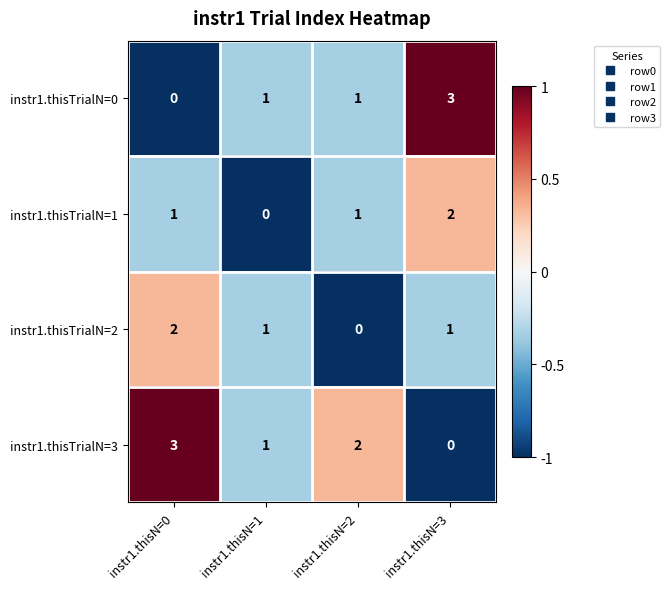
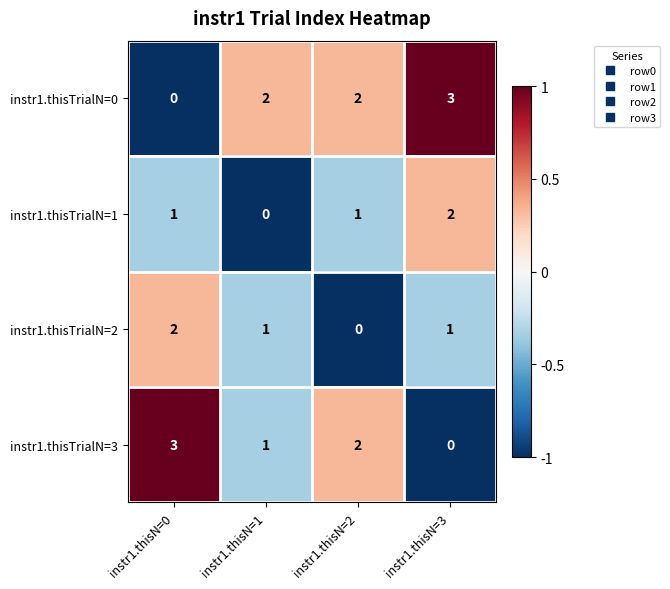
  {
    "instr1.thisTrialN=0": {
      "instr1.thisN=0": 0,
-     "instr1.thisN=1": 1,
-     "instr1.thisN=2": 1,
+     "instr1.thisN=1": 2,
+     "instr1.thisN=2": 2,
      "instr1.thisN=3": 3
    },
    "instr1.thisTrialN=1": {
      "instr1.thisN=0": 1,
      "instr1.thisN=1": 0,
      "instr1.thisN=2": 1,
      "instr1.thisN=3": 2
    },
    "instr1.thisTrialN=2": {
      "instr1.thisN=0": 2,
      "instr1.thisN=1": 1,
      "instr1.thisN=2": 0,
      "instr1.thisN=3": 1
    },
    "instr1.thisTrialN=3": {
      "instr1.thisN=0": 3,
      "instr1.thisN=1": 1,
      "instr1.thisN=2": 2,
      "instr1.thisN=3": 0
    }
  }
